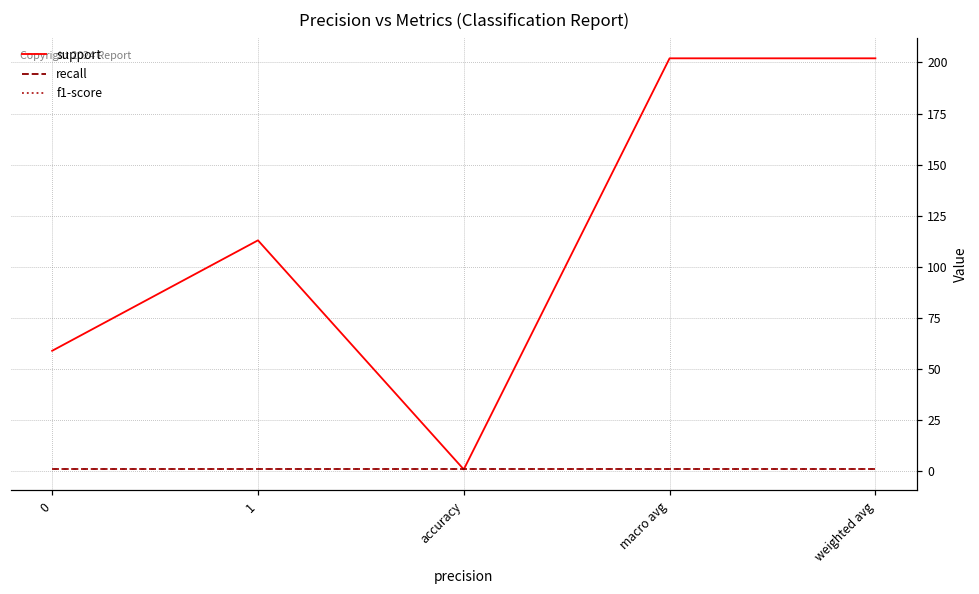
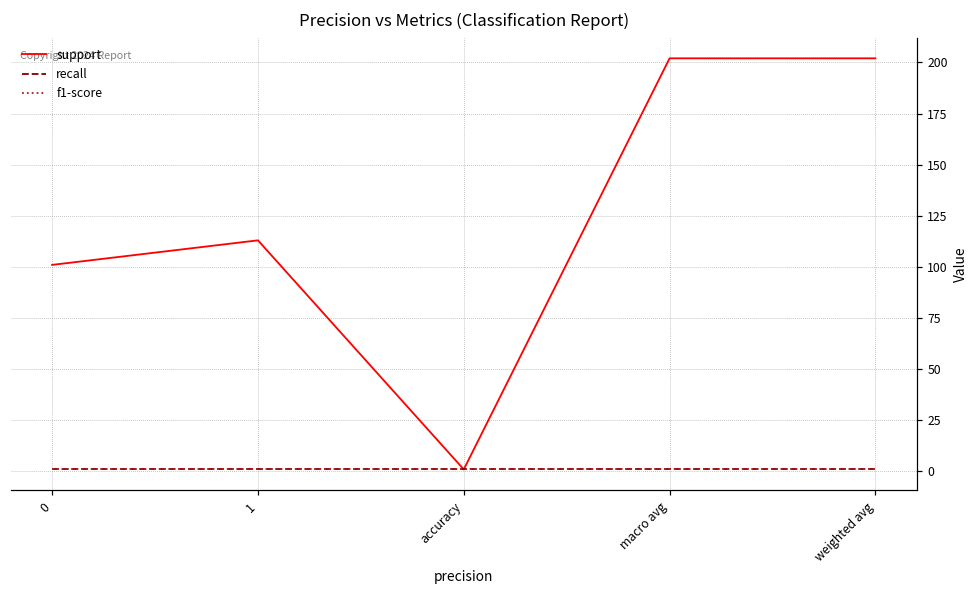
  {
    "support": {
-     "0": 59,
+     "0": 101,
      "1": 113,
      "macro avg": 202,
      "weighted avg": 202
    },
    "f1-score": {
      "0": 1,
      "1": 1,
      "macro avg": 1,
      "weighted avg": 1
    }
  }
